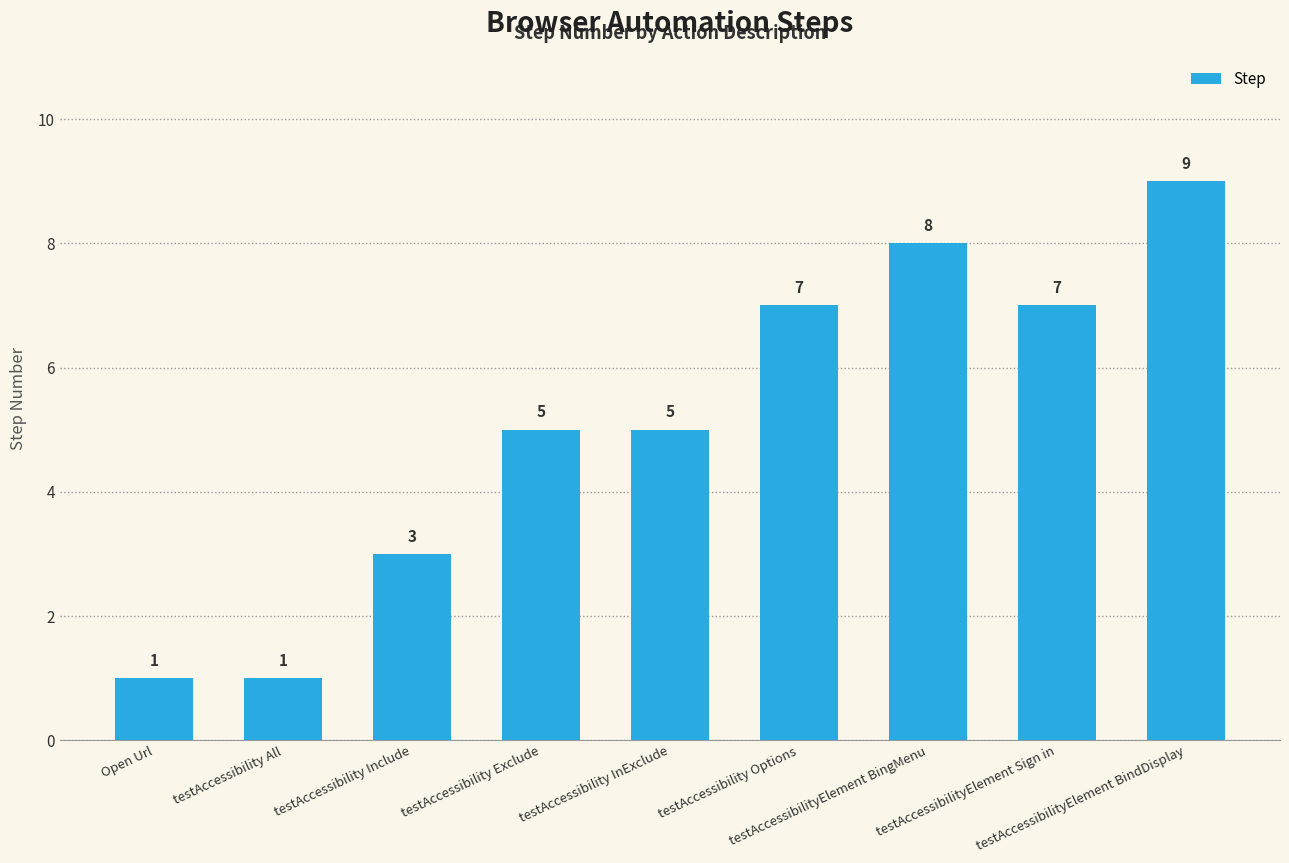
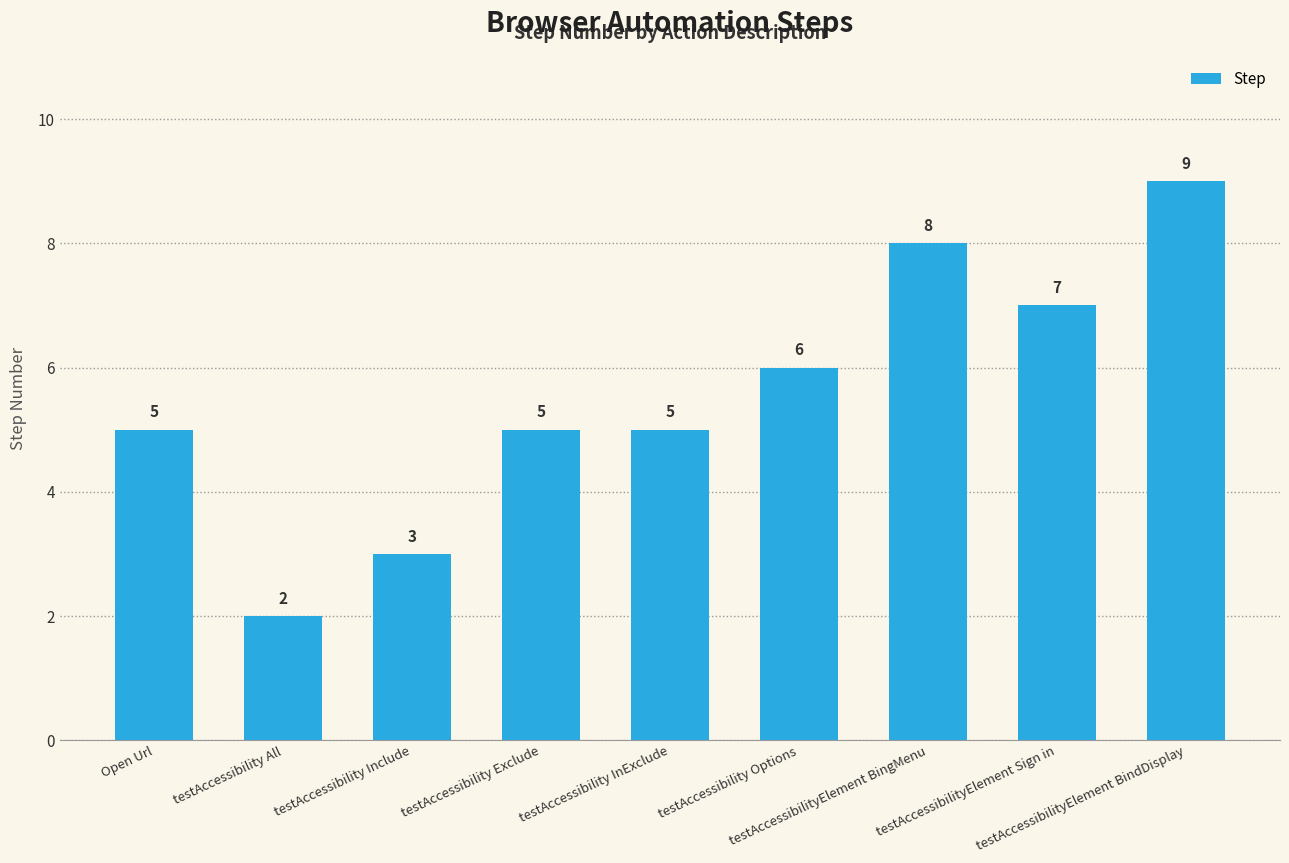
  {
-   "Open Url": 1,
-   "testAccessibility All": 1,
+   "Open Url": 5,
+   "testAccessibility All": 2,
    "testAccessibility Include": 3,
    "testAccessibility Exclude": 5,
    "testAccessibility InExclude": 5,
-   "testAccessibility Options": 7,
+   "testAccessibility Options": 6,
    "testAccessibilityElement BingMenu": 8,
    "testAccessibilityElement Sign in": 7,
    "testAccessibilityElement BindDisplay": 9
  }
